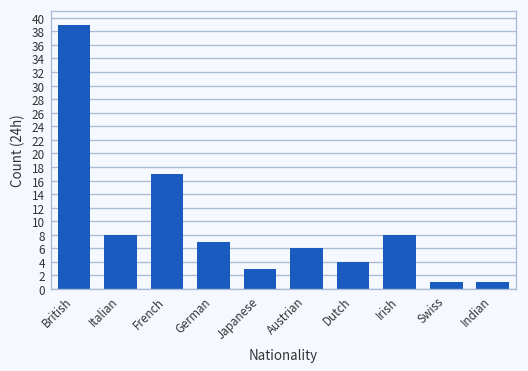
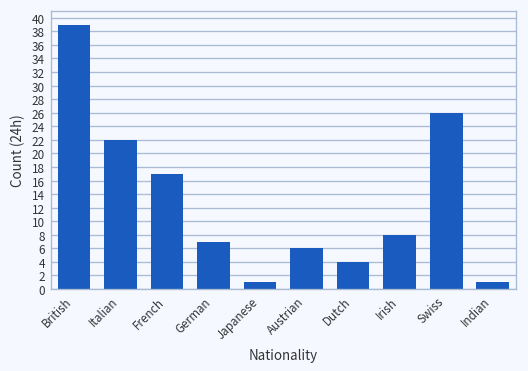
  {
    "British": 39,
-   "Italian": 8,
+   "Italian": 22,
    "French": 17,
    "German": 7,
-   "Japanese": 3,
+   "Japanese": 1,
    "Austrian": 6,
    "Dutch": 4,
    "Irish": 8,
-   "Swiss": 1,
+   "Swiss": 26,
    "Indian": 1
  }
